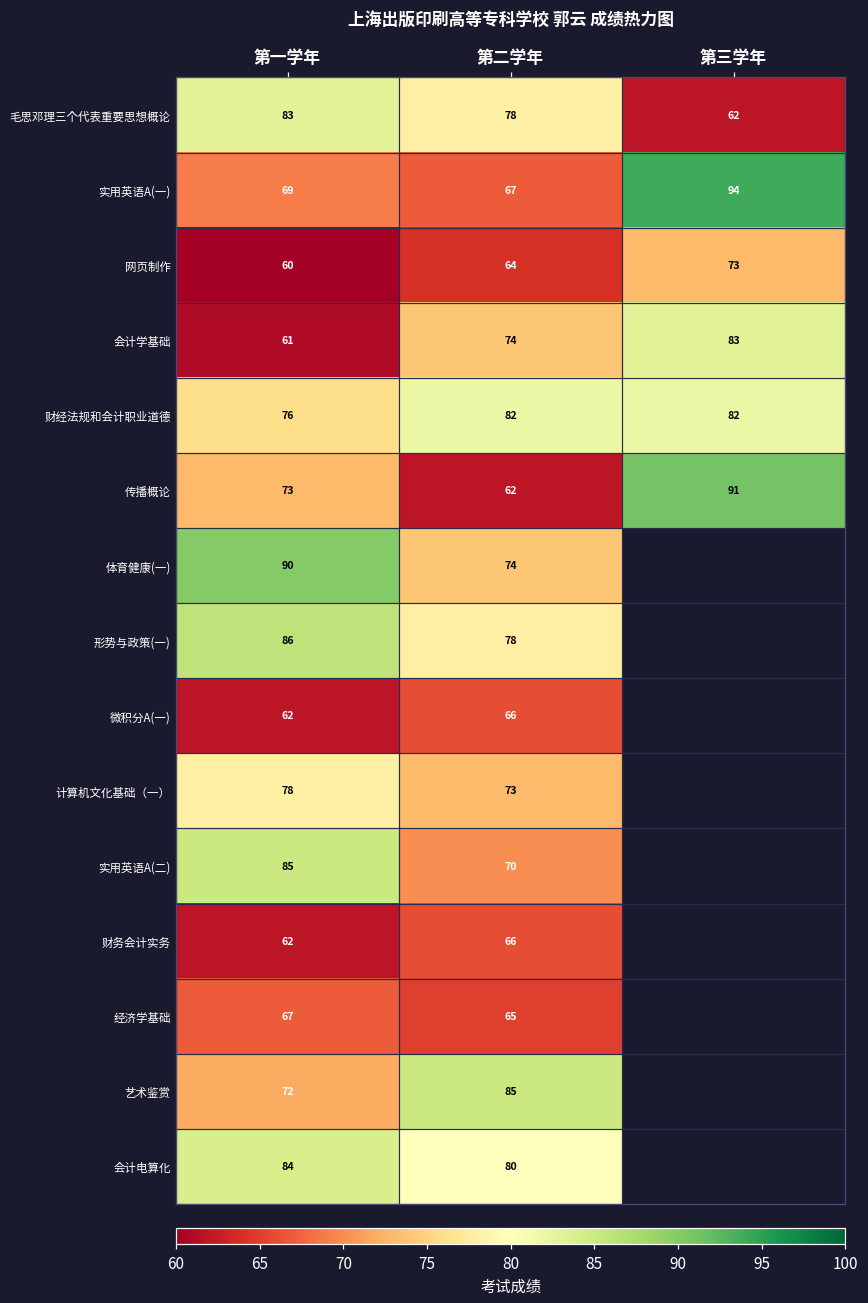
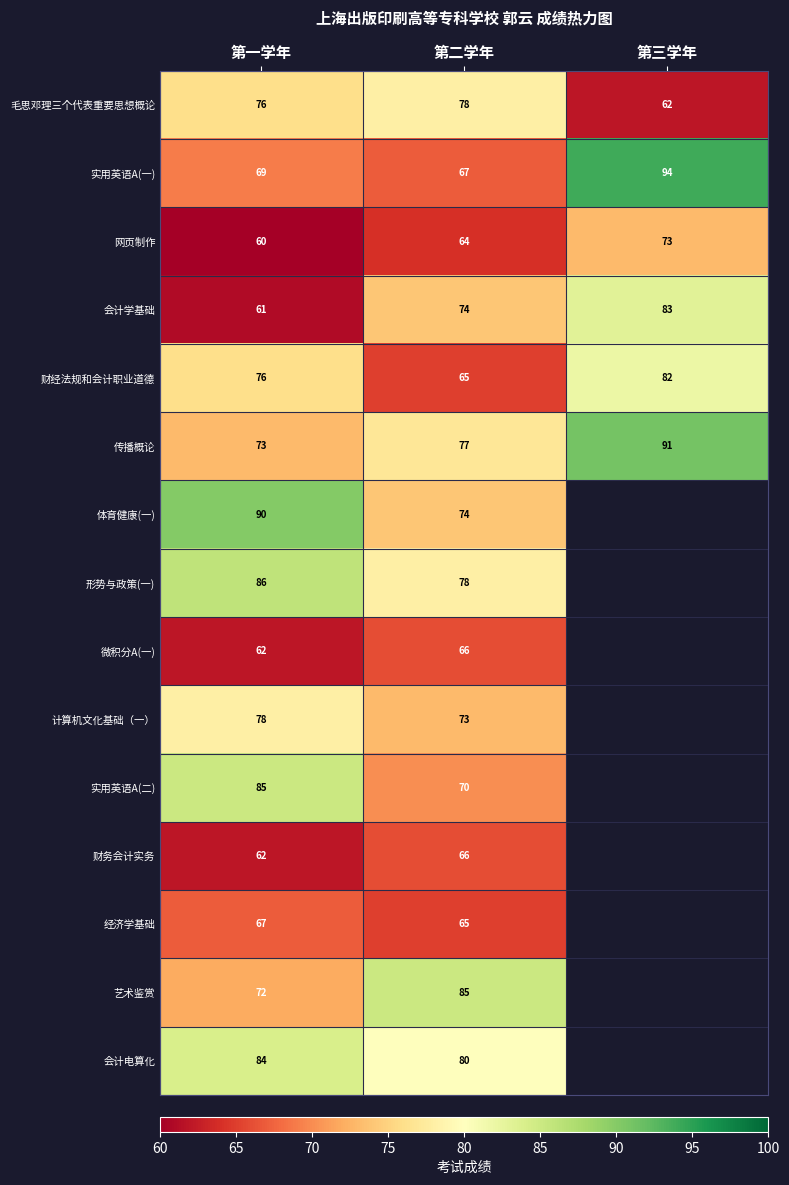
  {
    "毛思邓理三个代表重要思想概论": {
-     "第一学年": 83,
+     "第一学年": 76,
      "第二学年": 78,
      "第三学年": 62
    },
    "实用英语A(一)": {
      "第一学年": 69,
      "第二学年": 67,
      "第三学年": 94
    },
    "网页制作": {
      "第一学年": 60,
      "第二学年": 64,
      "第三学年": 73
    },
    "会计学基础": {
      "第一学年": 61,
      "第二学年": 74,
      "第三学年": 83
    },
    "财经法规和会计职业道德": {
      "第一学年": 76,
-     "第二学年": 82,
+     "第二学年": 65,
      "第三学年": 82
    },
    "传播概论": {
      "第一学年": 73,
-     "第二学年": 62,
+     "第二学年": 77,
      "第三学年": 91
    },
    "体育健康(一)": {
      "第一学年": 90,
      "第二学年": 74
    },
    "形势与政策(一)": {
      "第一学年": 86,
      "第二学年": 78
    },
    "微积分A(一)": {
      "第一学年": 62,
      "第二学年": 66
    },
    "计算机文化基础（一）": {
      "第一学年": 78,
      "第二学年": 73
    },
    "实用英语A(二)": {
      "第一学年": 85,
      "第二学年": 70
    },
    "财务会计实务": {
      "第一学年": 62,
      "第二学年": 66
    },
    "经济学基础": {
      "第一学年": 67,
      "第二学年": 65
    },
    "艺术鉴赏": {
      "第一学年": 72,
      "第二学年": 85
    },
    "会计电算化": {
      "第一学年": 84,
      "第二学年": 80
    }
  }
